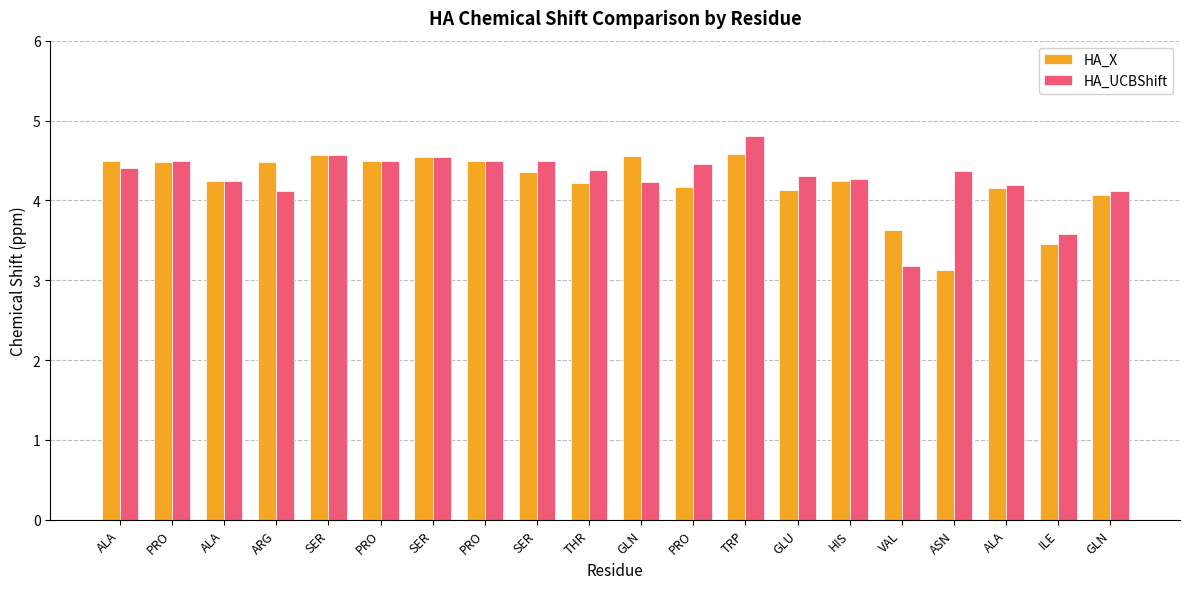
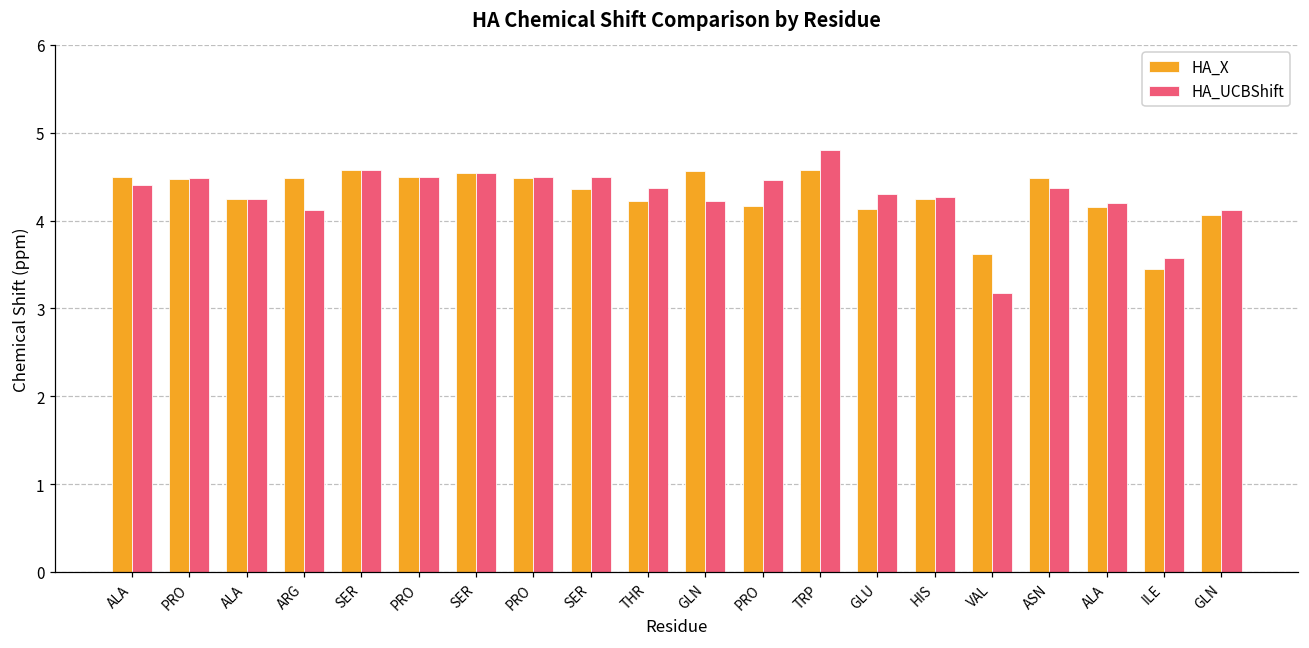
  {
    "HA_X": {
      "ARG": 4.5,
      "THR": 4.2,
      "TRP": 4.6,
      "GLU": 4.1,
      "HIS": 4.2,
      "VAL": 3.6,
-     "ASN": 3.1,
+     "ASN": 4.5,
      "ILE": 3.5
    },
    "HA_UCBShift": {
      "ARG": 4.1,
      "THR": 4.4,
      "TRP": 4.8,
      "GLU": 4.3,
      "HIS": 4.3,
      "VAL": 3.2,
      "ASN": 4.4,
      "ILE": 3.6
    }
  }
